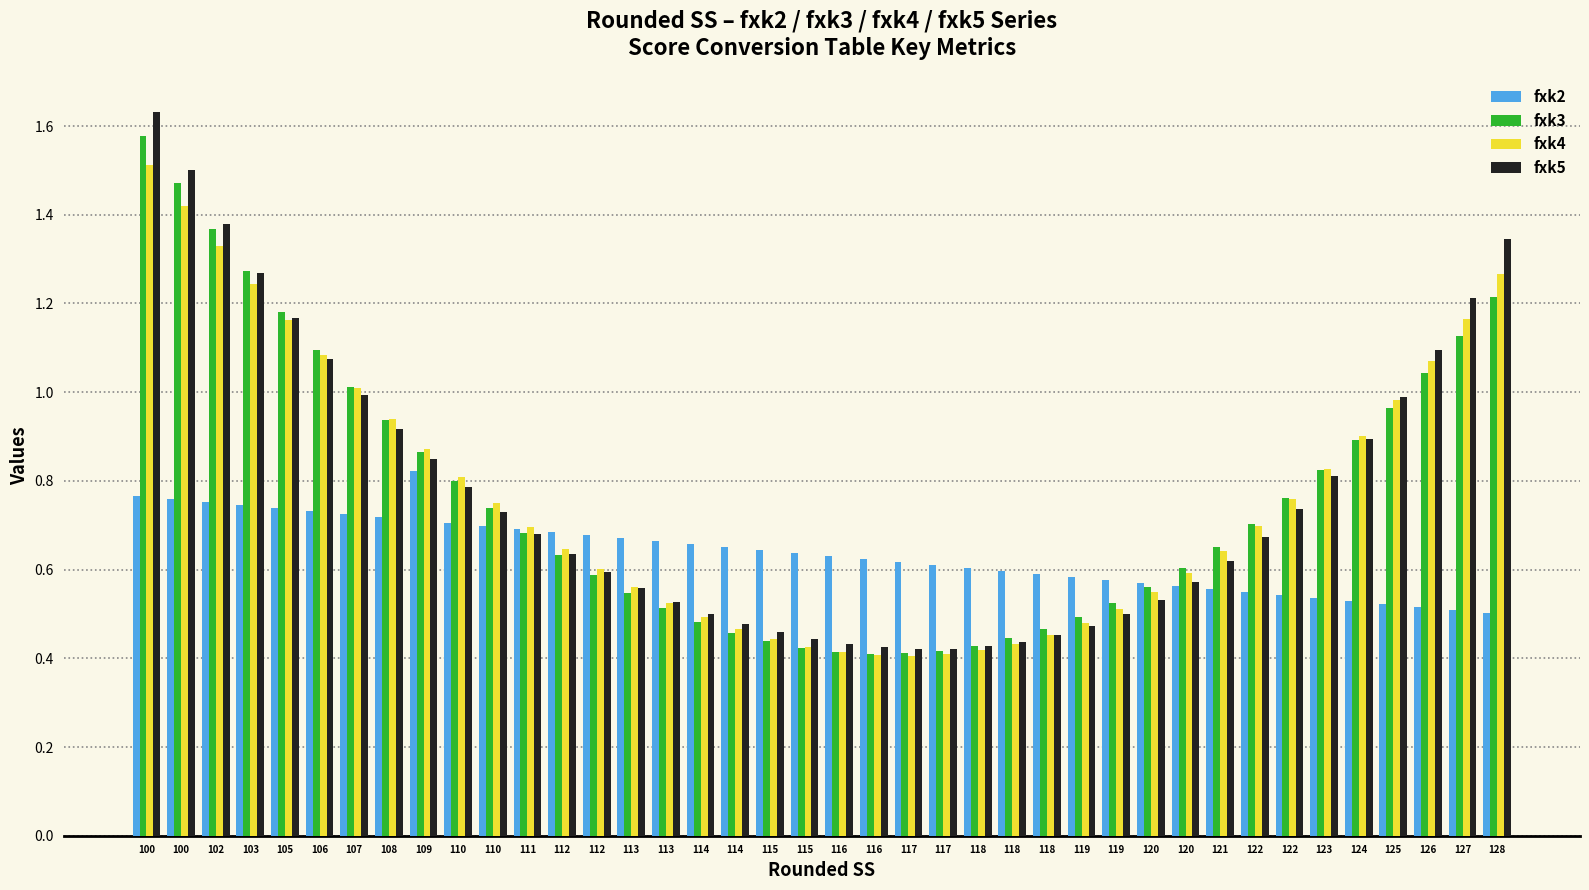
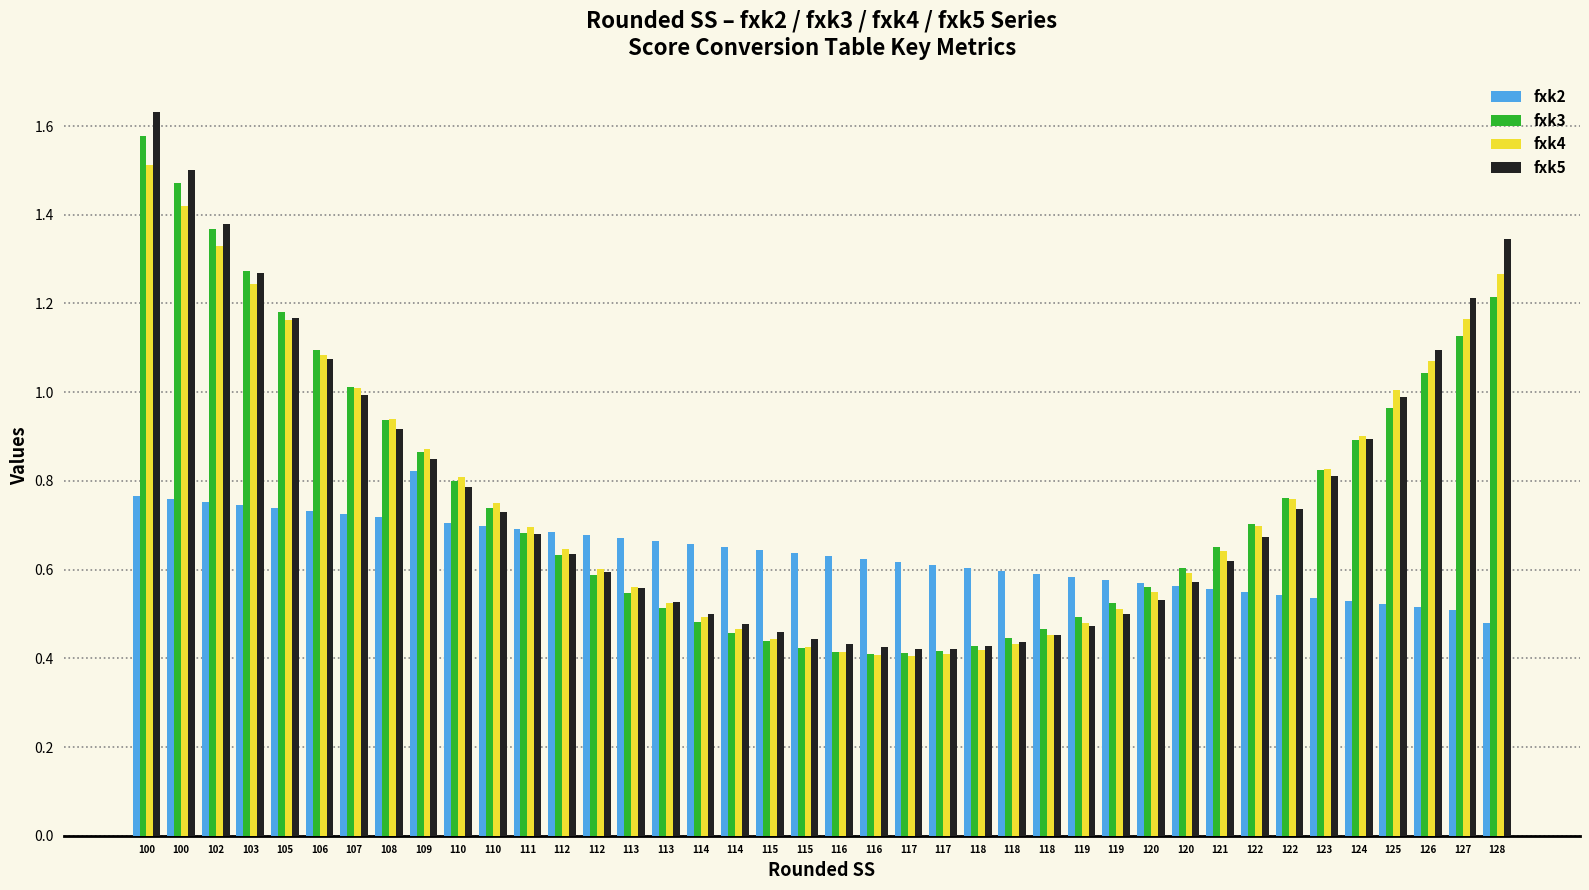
  {
    "fxk2": {
      "102": 0.75,
      "103": 0.74,
      "105": 0.74,
      "106": 0.73,
      "107": 0.72,
      "108": 0.72,
      "109": 0.82,
      "111": 0.69,
      "121": 0.56,
      "123": 0.54,
      "124": 0.53,
      "125": 0.52,
      "126": 0.52,
      "127": 0.51,
-     "128": 0.50
+     "128": 0.48
    },
    "fxk3": {
      "102": 1.37,
      "103": 1.27,
      "105": 1.18,
      "106": 1.09,
      "107": 1.01,
      "108": 0.94,
      "109": 0.87,
      "111": 0.68,
      "121": 0.65,
      "123": 0.82,
      "124": 0.89,
      "125": 0.96,
      "126": 1.04,
      "127": 1.13,
      "128": 1.21
    },
    "fxk4": {
      "102": 1.33,
      "103": 1.24,
      "105": 1.16,
      "106": 1.08,
      "107": 1.01,
      "108": 0.94,
      "109": 0.87,
      "111": 0.70,
      "121": 0.64,
      "123": 0.83,
      "124": 0.90,
-     "125": 0.98,
+     "125": 1.00,
      "126": 1.07,
      "127": 1.16,
      "128": 1.27
    },
    "fxk5": {
      "102": 1.38,
      "103": 1.27,
      "105": 1.17,
      "106": 1.08,
      "107": 0.99,
      "108": 0.92,
      "109": 0.85,
      "111": 0.68,
      "121": 0.62,
      "123": 0.81,
      "124": 0.89,
      "125": 0.99,
      "126": 1.09,
      "127": 1.21,
      "128": 1.35
    }
  }
